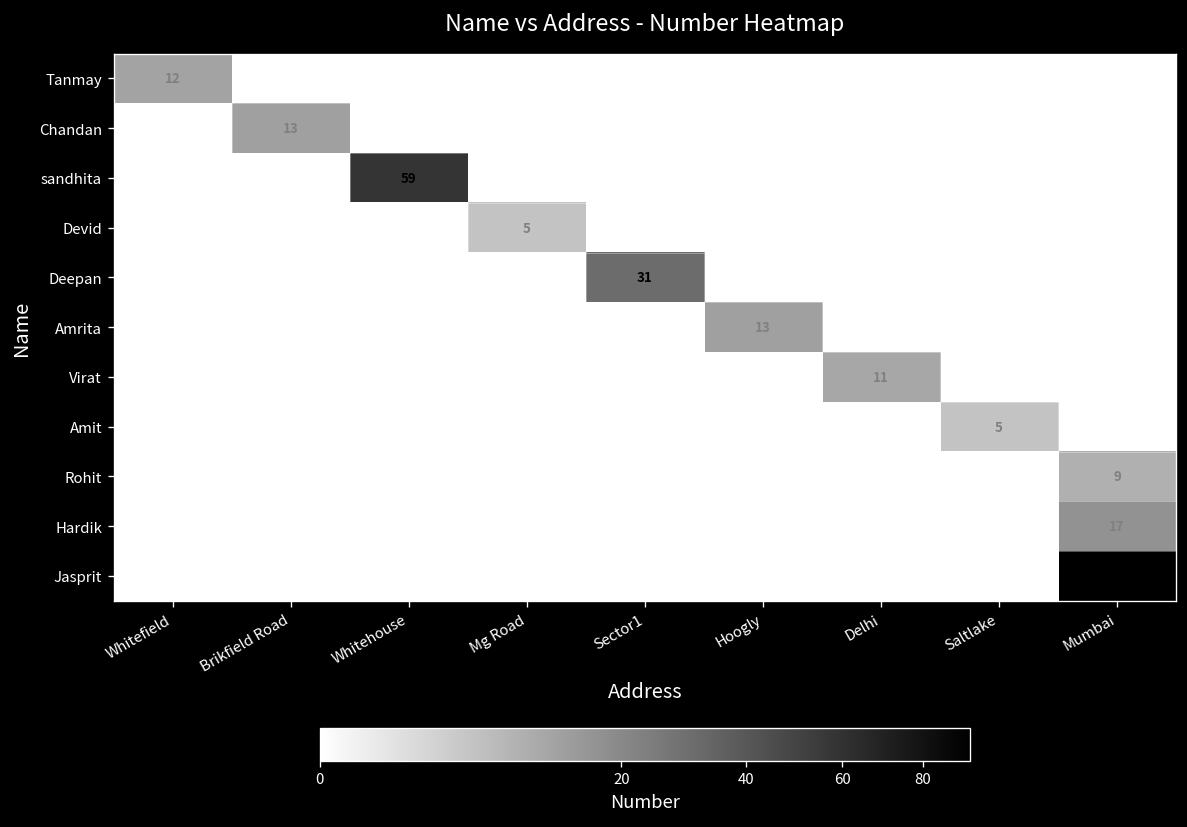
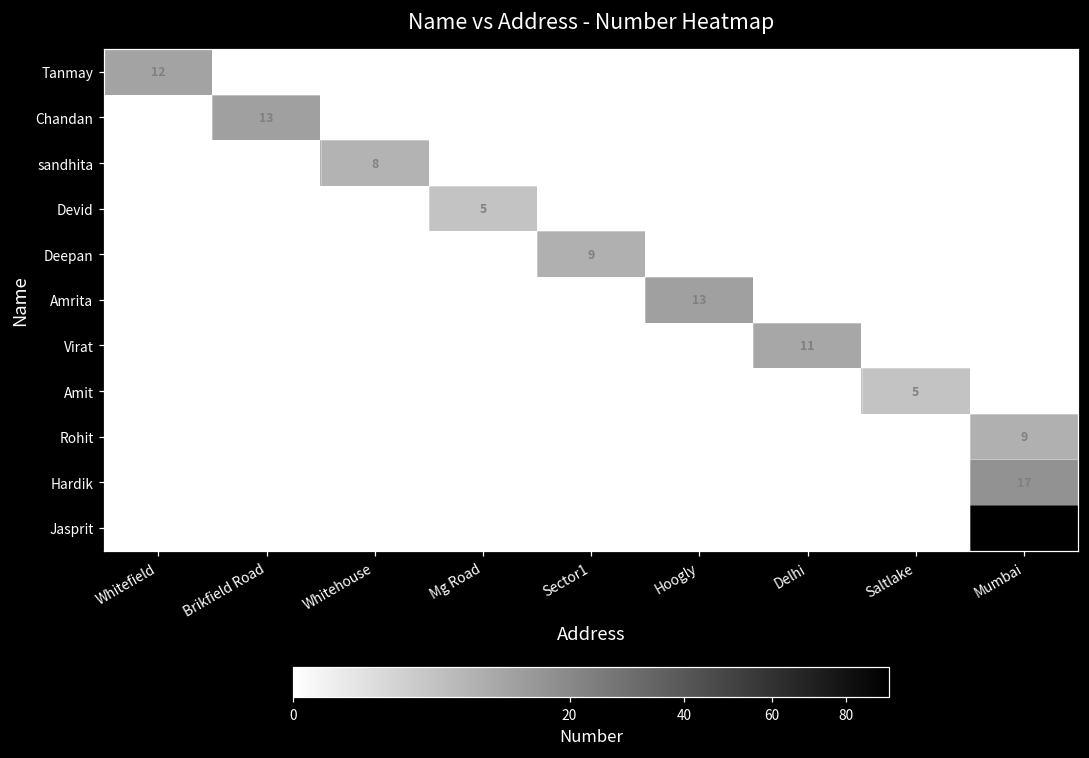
  {
    "sandhita": {
-     "Whitehouse": 59
+     "Whitehouse": 8
    },
    "Devid": {
      "Mg Road": 5
    },
    "Deepan": {
-     "Sector1": 31
+     "Sector1": 9
    },
    "Amit": {
      "Saltlake": 5
    },
    "Rohit": {
      "Mumbai": 9
    }
  }
